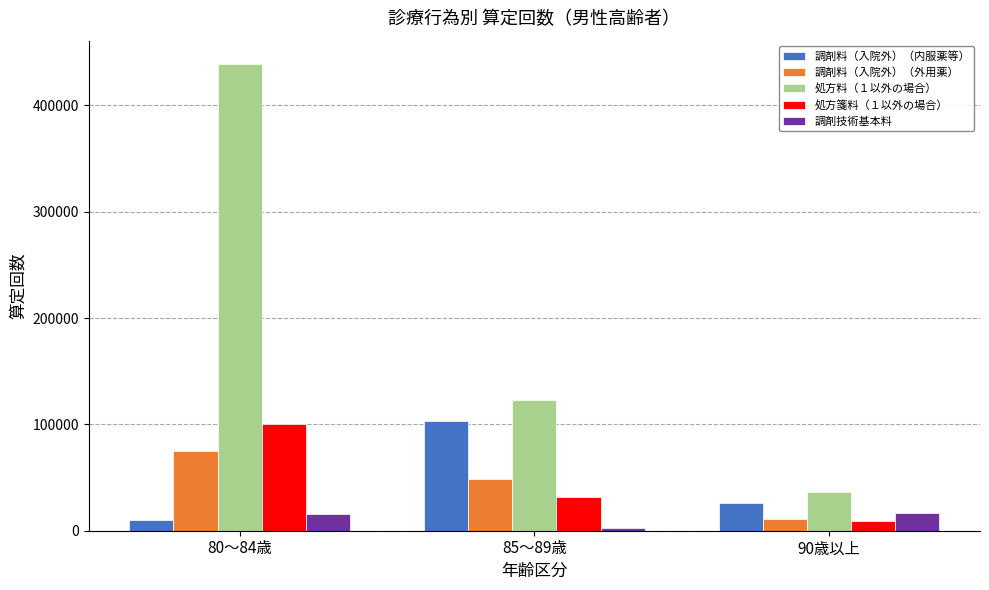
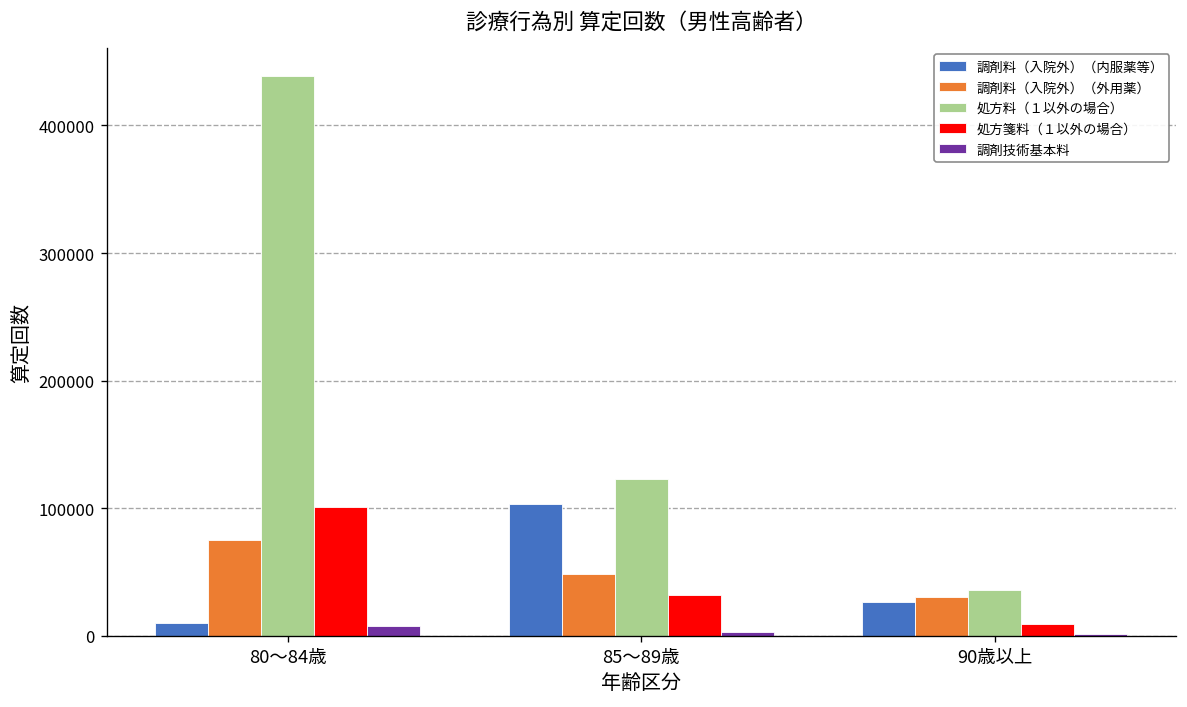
  {
    "調剤料（入院外）（内服薬等）": {
      "80～84歳": 10000,
      "85～89歳": 103000,
      "90歳以上": 26000
    },
    "調剤料（入院外）（外用薬）": {
      "80～84歳": 75000,
      "85～89歳": 49000,
-     "90歳以上": 11000
+     "90歳以上": 30000
    },
    "処方料（１以外の場合）": {
      "80～84歳": 439000,
      "85～89歳": 123000,
      "90歳以上": 36000
    },
    "処方箋料（１以外の場合）": {
      "80～84歳": 101000,
      "85～89歳": 32000,
      "90歳以上": 9000
    },
    "調剤技術基本料": {
-     "80～84歳": 16000,
+     "80～84歳": 8000,
      "85～89歳": 3000,
-     "90歳以上": 17000
+     "90歳以上": 1000
    }
  }
